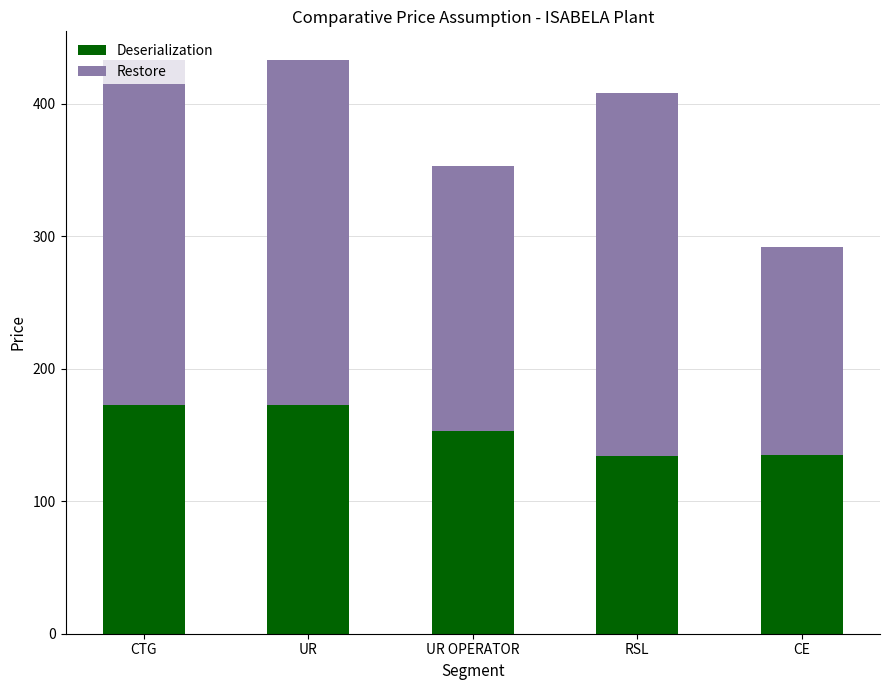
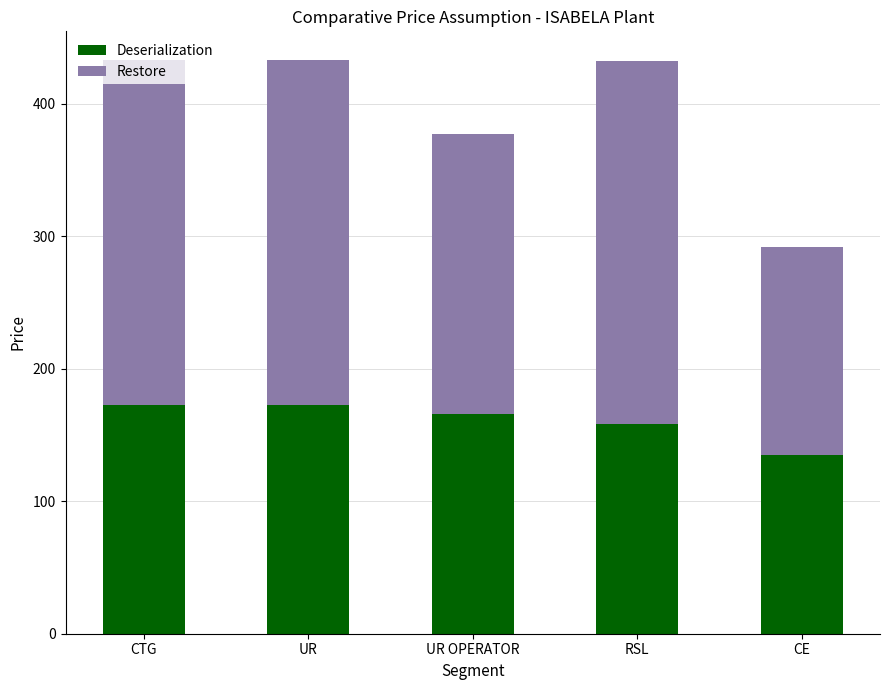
  {
    "Deserialization": {
      "CTG": 173,
      "UR": 173,
-     "UR OPERATOR": 153,
-     "RSL": 134,
+     "UR OPERATOR": 166,
+     "RSL": 158,
      "CE": 135
    },
    "Restore": {
      "UR": 260,
-     "UR OPERATOR": 200,
+     "UR OPERATOR": 211,
      "RSL": 274,
      "CE": 157
    }
  }
